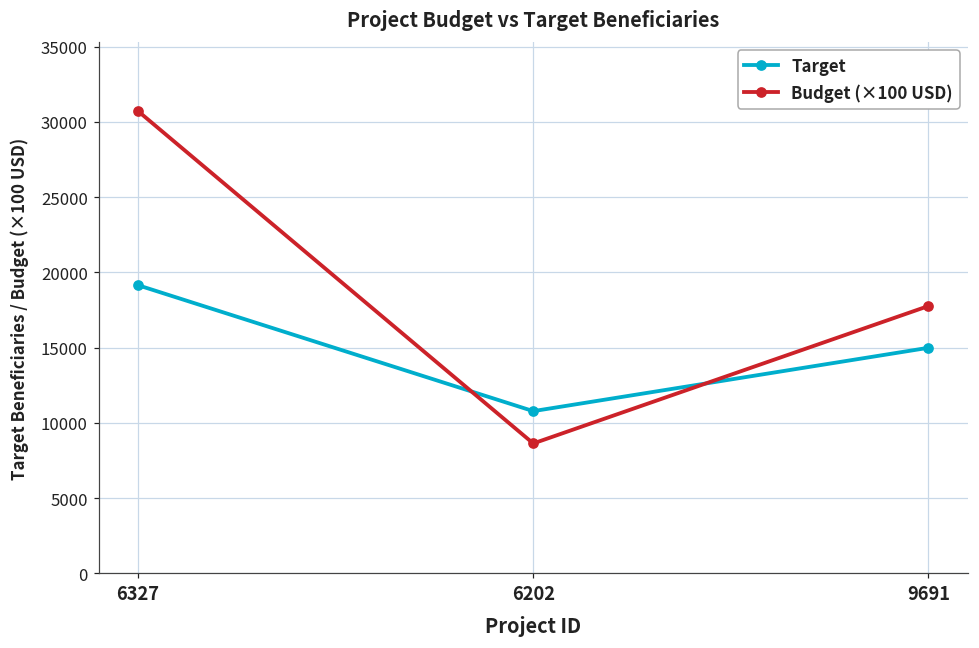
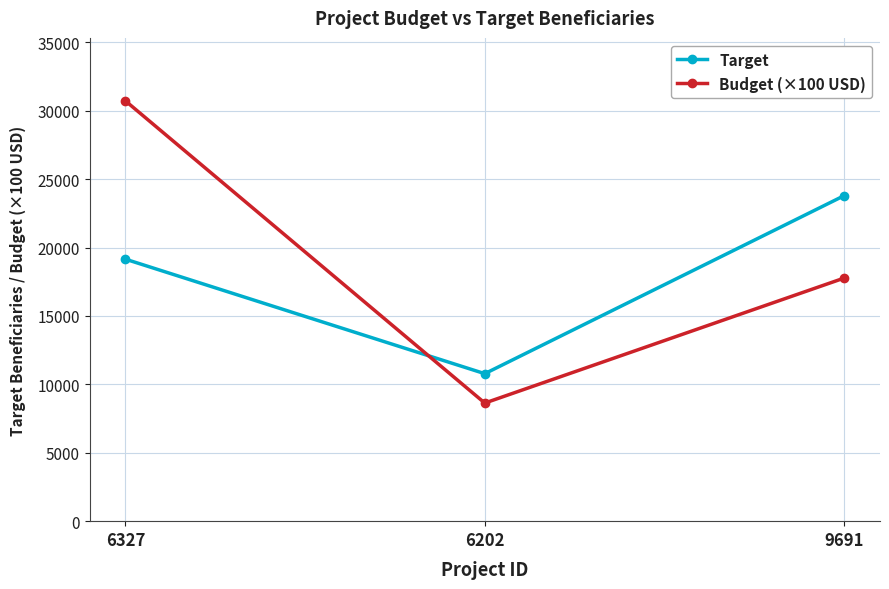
  {
    "Target": {
      "6327": 19100,
      "6202": 10800,
-     "9691": 15000
+     "9691": 23800
    },
    "Budget (×100 USD)": {
      "6327": 30700,
      "6202": 8600,
      "9691": 17800
    }
  }
